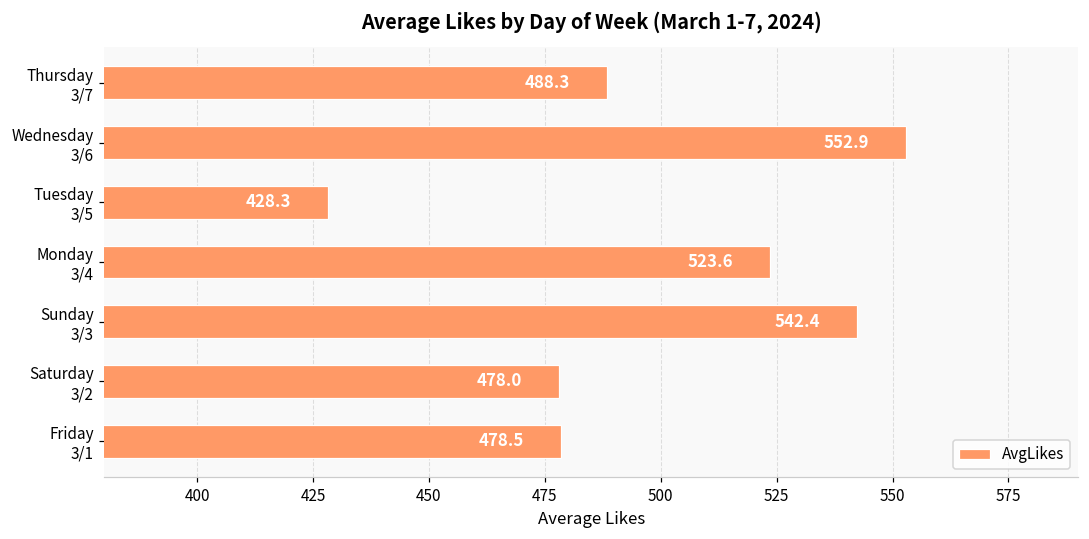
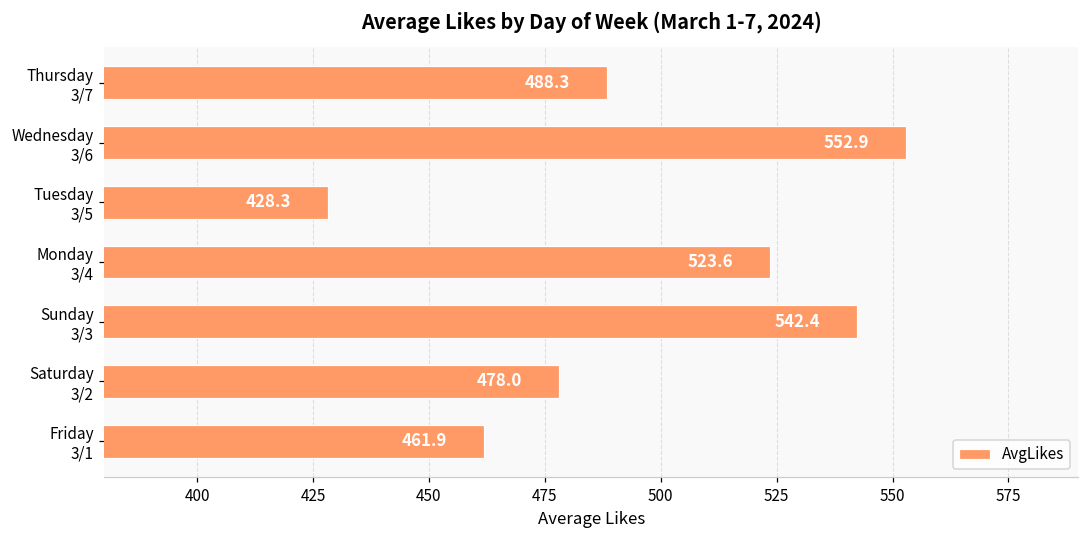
  {
    "Thursday 3/7": 488.3,
    "Wednesday 3/6": 552.9,
    "Tuesday 3/5": 428.3,
    "Monday 3/4": 523.6,
    "Sunday 3/3": 542.4,
    "Saturday 3/2": 478.0,
-   "Friday 3/1": 478.5
+   "Friday 3/1": 461.9
  }
